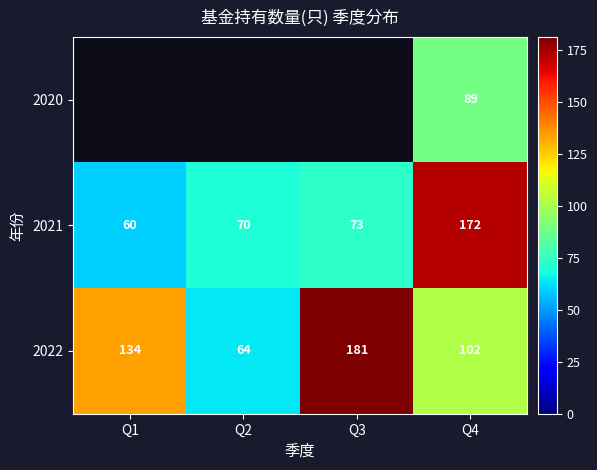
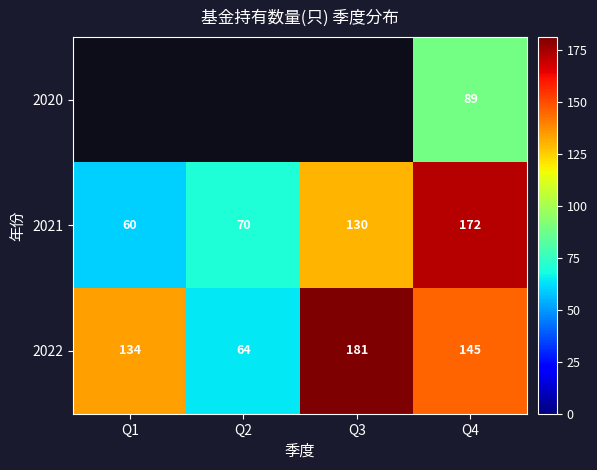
  {
    "2020": {
      "Q4": 89
    },
    "2021": {
      "Q1": 60,
      "Q2": 70,
-     "Q3": 73,
+     "Q3": 130,
      "Q4": 172
    },
    "2022": {
      "Q1": 134,
      "Q2": 64,
      "Q3": 181,
-     "Q4": 102
+     "Q4": 145
    }
  }
